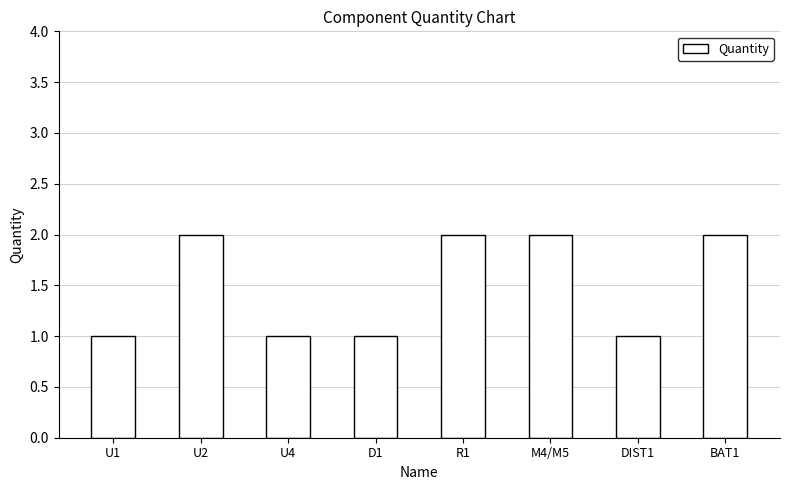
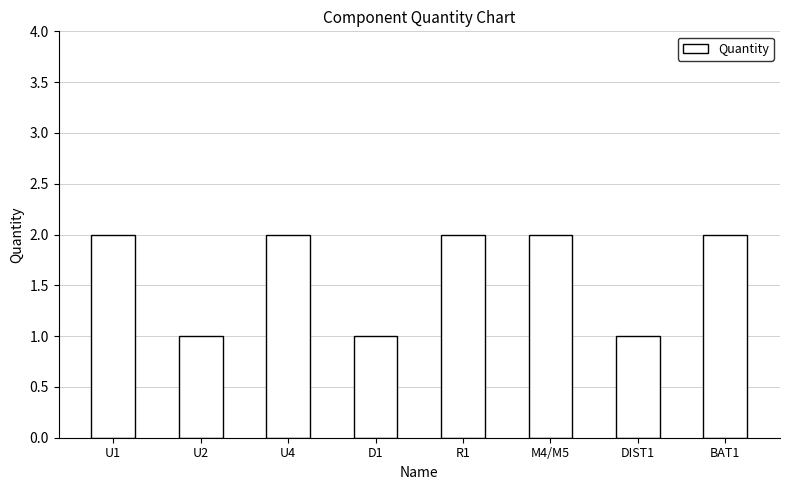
  {
-   "U1": 1,
-   "U2": 2,
-   "U4": 1,
+   "U1": 2,
+   "U2": 1,
+   "U4": 2,
    "D1": 1,
    "R1": 2,
    "M4/M5": 2,
    "DIST1": 1,
    "BAT1": 2
  }
